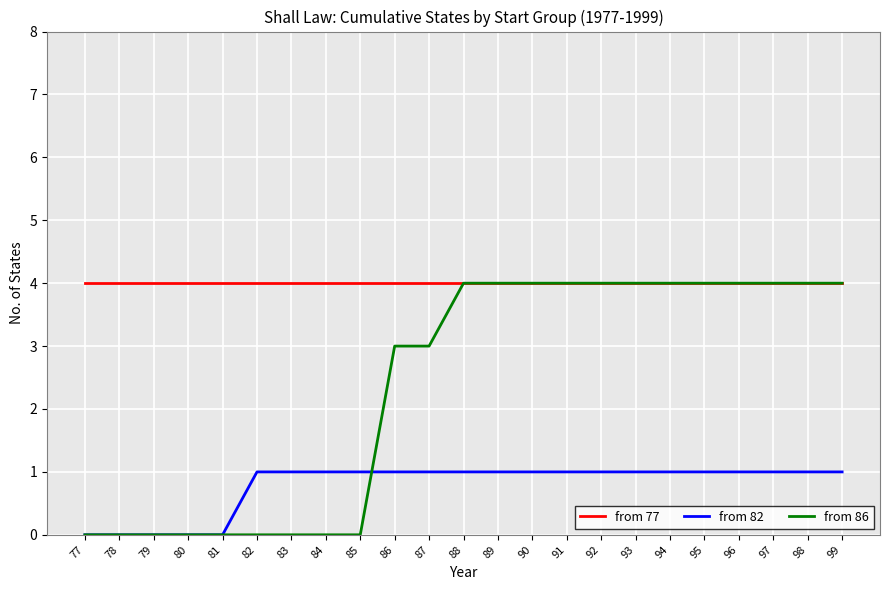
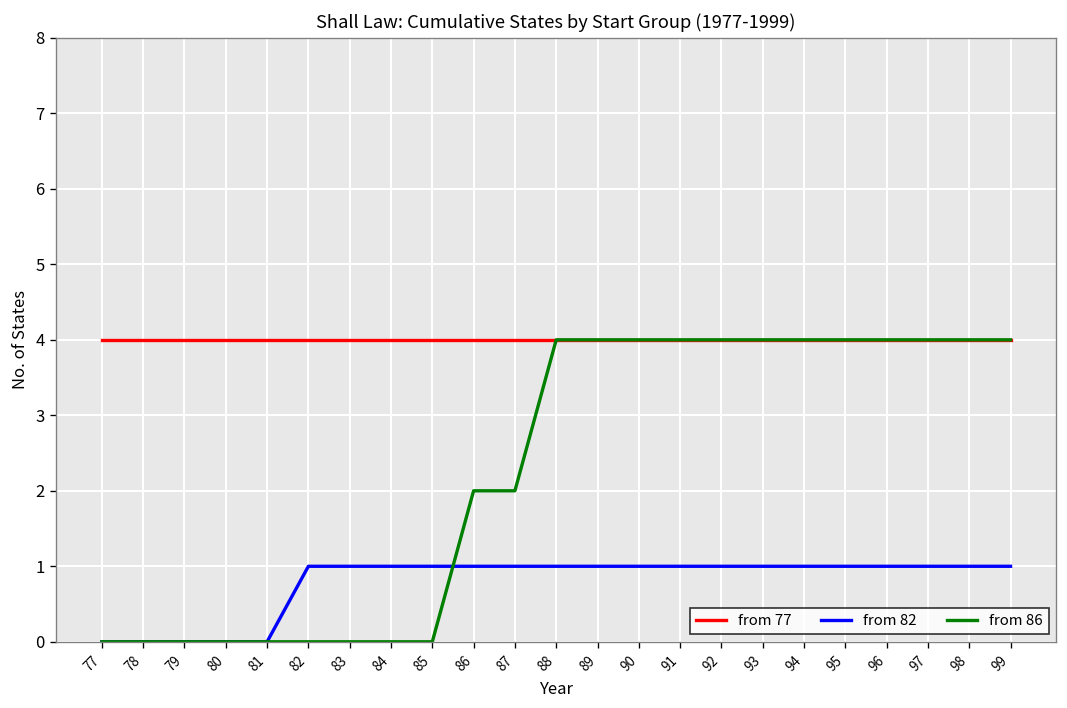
  {
    "from 77": {
      "77": 4,
      "78": 4,
      "79": 4,
      "80": 4,
      "81": 4,
      "82": 4,
      "83": 4,
      "84": 4,
      "85": 4,
      "86": 4,
      "87": 4
    },
    "from 82": {
      "82": 1,
      "83": 1,
      "84": 1,
      "85": 1,
      "86": 1,
      "87": 1,
      "88": 1,
      "89": 1,
      "90": 1,
      "91": 1,
      "92": 1,
      "93": 1,
      "94": 1,
      "95": 1,
      "96": 1,
      "97": 1,
      "98": 1,
      "99": 1
    },
    "from 86": {
      "82": 0,
      "83": 0,
      "84": 0,
      "85": 0,
-     "86": 3,
-     "87": 3
+     "86": 2,
+     "87": 2
    }
  }
